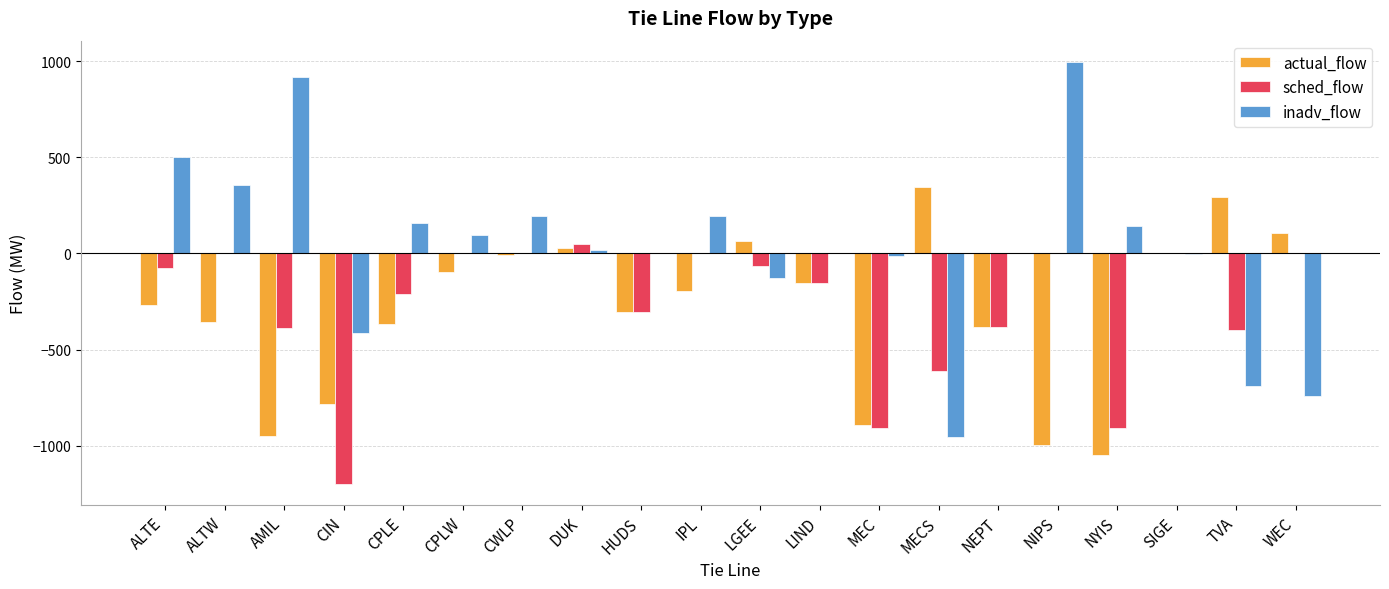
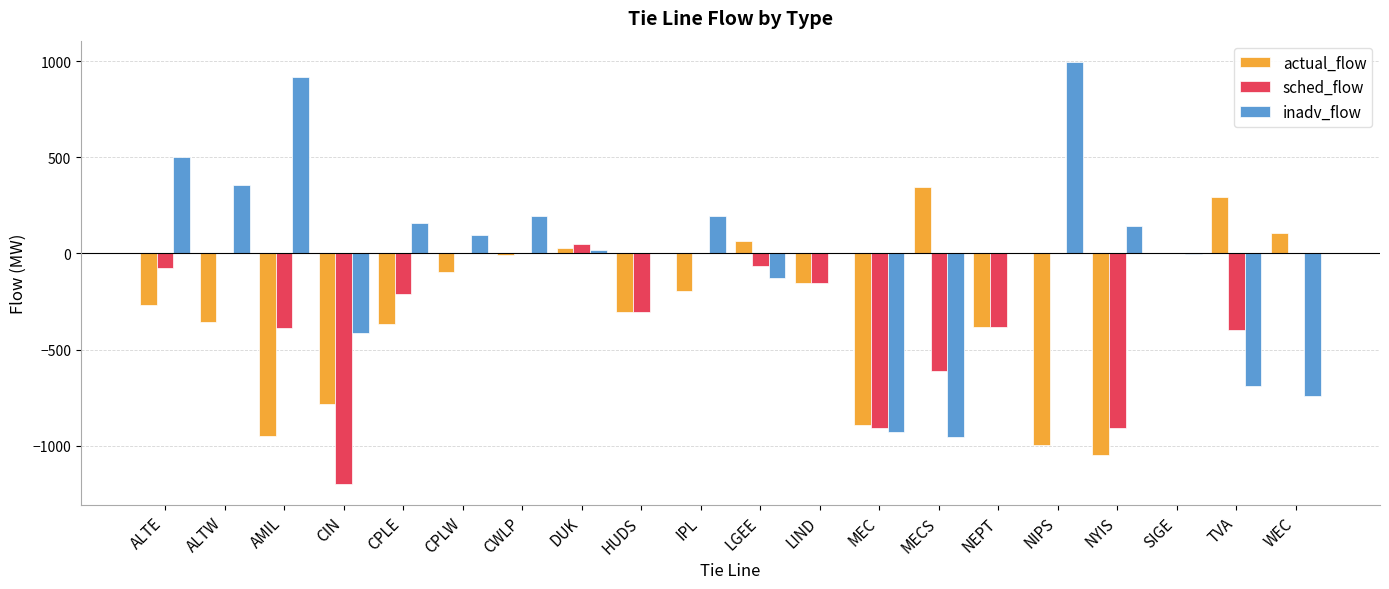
  {
    "actual_flow": {
      "ALTE": -270,
      "ALTW": -360,
      "AMIL": -950,
      "CIN": -790,
      "CPLE": -370,
      "CPLW": -100,
      "DUK": 30,
      "HUDS": -300,
      "IPL": -200,
      "LGEE": 60,
      "LIND": -150,
      "MEC": -900,
      "MECS": 340,
      "NEPT": -380,
      "NIPS": -1000,
      "NYIS": -1050,
      "TVA": 290,
      "WEC": 110
    },
    "sched_flow": {
      "ALTE": -80,
      "ALTW": 0,
      "AMIL": -390,
      "CIN": -1200,
      "CPLE": -210,
      "CPLW": 0,
      "CWLP": 0,
      "DUK": 50,
      "HUDS": -300,
      "IPL": 0,
      "LGEE": -70,
      "LIND": -150,
      "MEC": -910,
      "MECS": -610,
      "NEPT": -380,
      "NIPS": 0,
      "NYIS": -910,
      "SIGE": 0,
      "TVA": -400,
      "WEC": 0
    },
    "inadv_flow": {
      "ALTE": 500,
      "ALTW": 360,
      "AMIL": 920,
      "CIN": -410,
      "CPLE": 160,
      "CPLW": 100,
      "CWLP": 200,
      "DUK": 20,
      "HUDS": 0,
      "IPL": 200,
      "LGEE": -130,
      "LIND": 0,
-     "MEC": -10,
+     "MEC": -930,
      "MECS": -960,
      "NEPT": 0,
      "NIPS": 1000,
      "NYIS": 140,
      "TVA": -690,
      "WEC": -740
    }
  }
